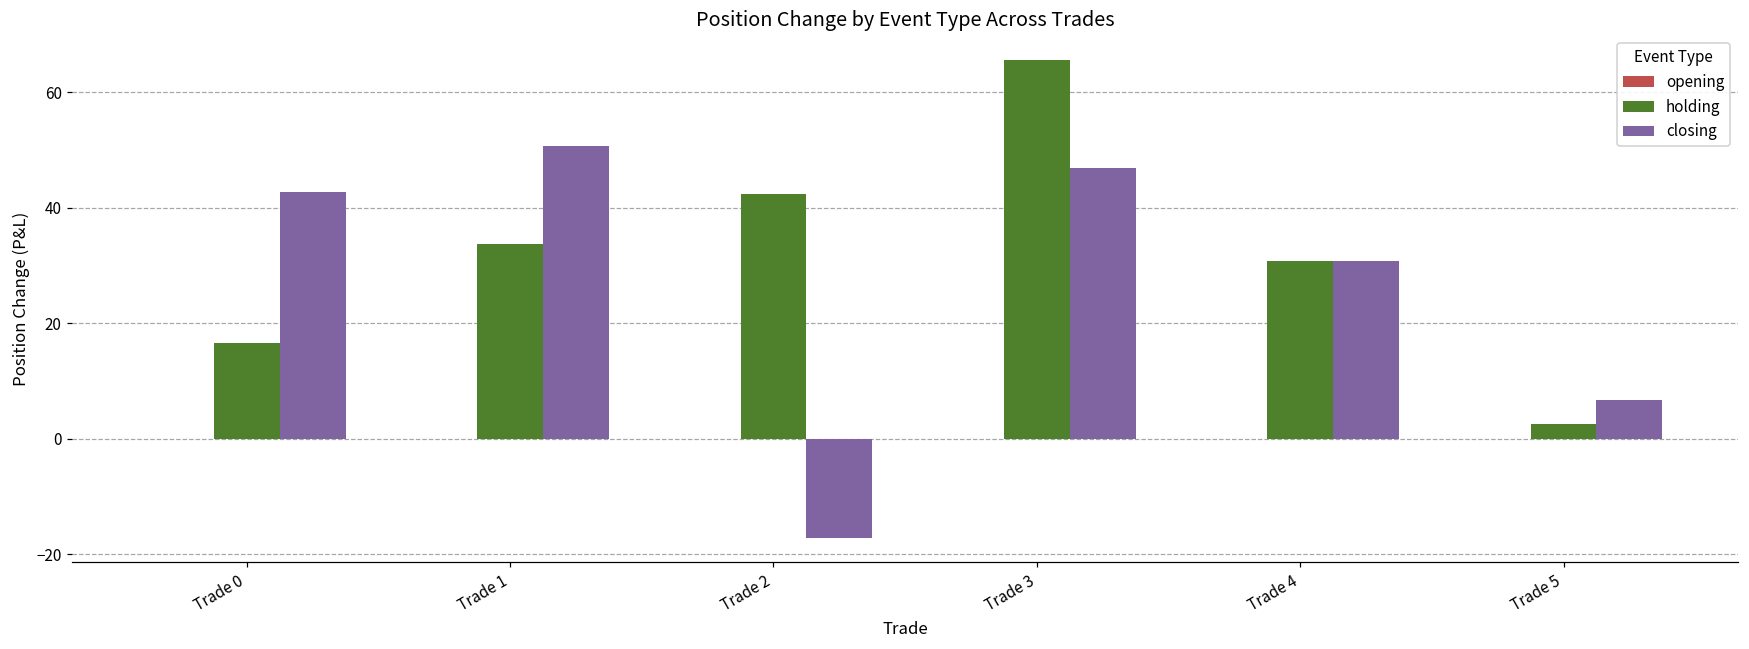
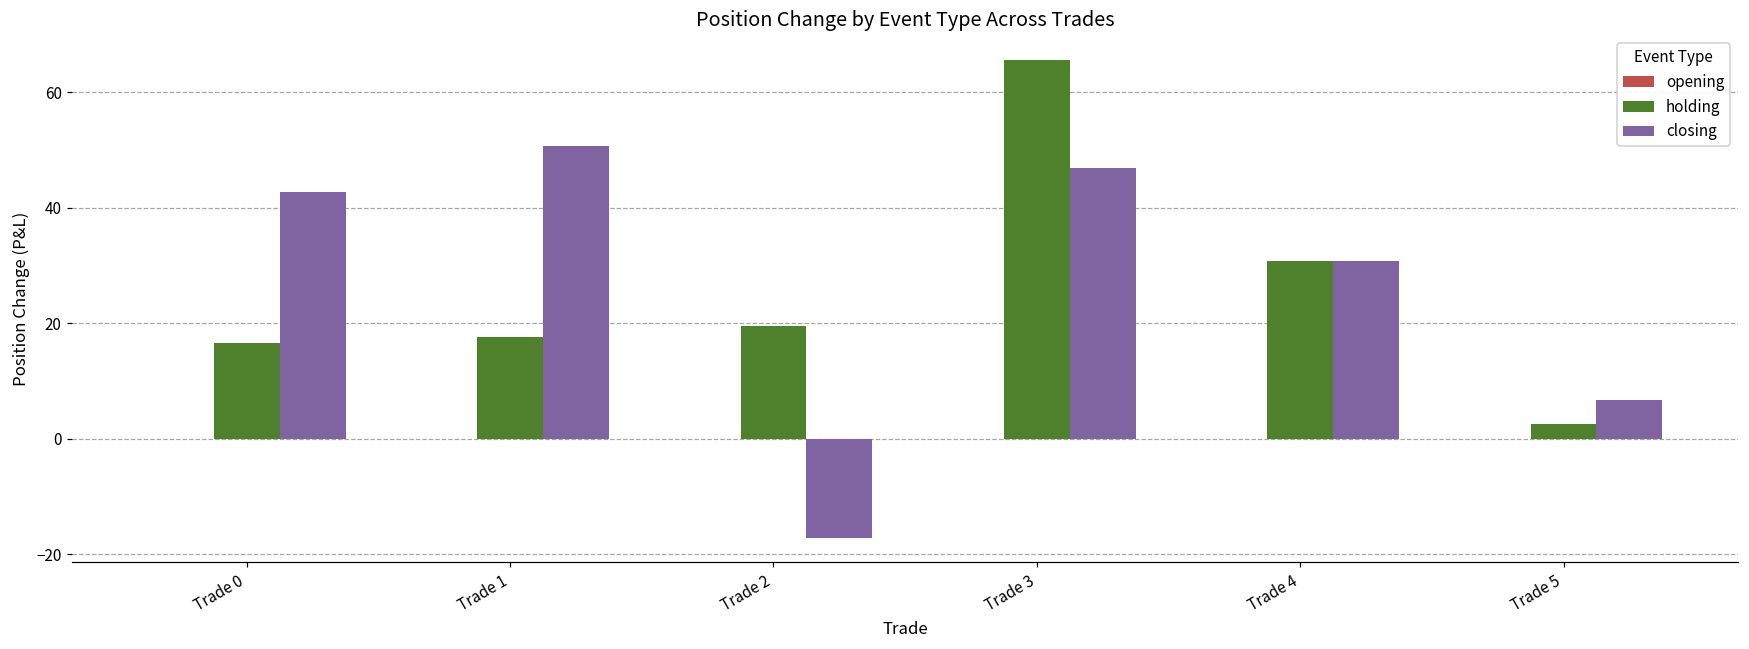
  {
    "opening": {
      "Trade 0": 0,
      "Trade 1": 0,
      "Trade 2": 0,
      "Trade 3": 0,
      "Trade 4": 0,
      "Trade 5": 0
    },
    "holding": {
      "Trade 0": 16,
-     "Trade 1": 34,
-     "Trade 2": 42,
+     "Trade 1": 18,
+     "Trade 2": 19,
      "Trade 3": 66,
      "Trade 4": 31,
      "Trade 5": 3
    },
    "closing": {
      "Trade 0": 43,
      "Trade 1": 51,
      "Trade 2": -17,
      "Trade 3": 47,
      "Trade 4": 31,
      "Trade 5": 7
    }
  }
